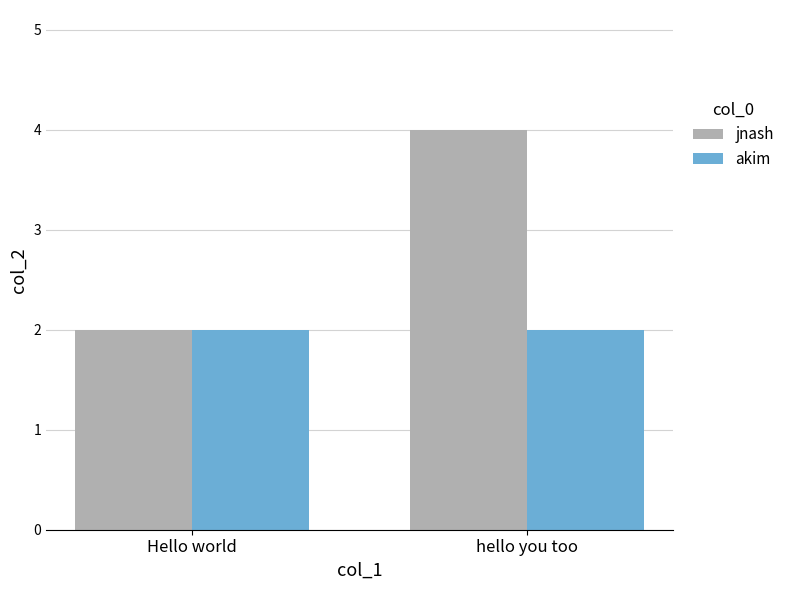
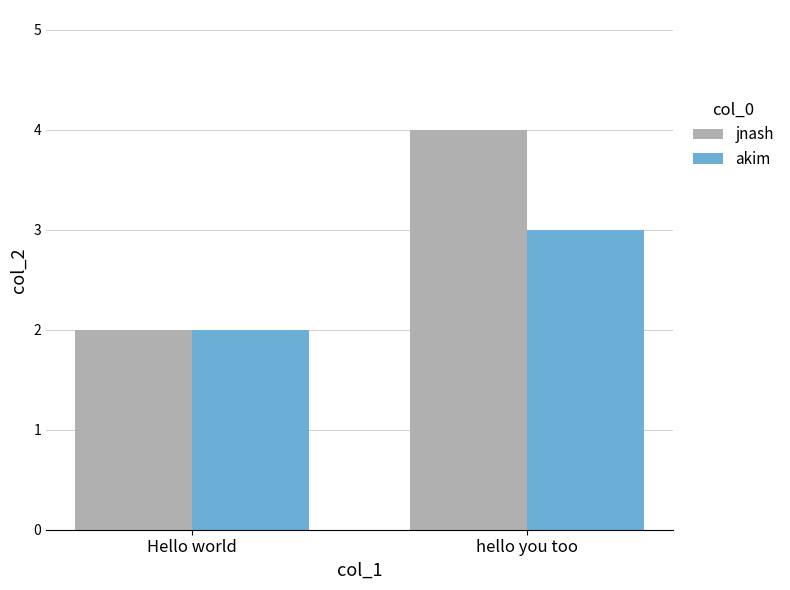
  {
    "jnash": {
      "Hello world": 2,
      "hello you too": 4
    },
    "akim": {
      "Hello world": 2,
-     "hello you too": 2
+     "hello you too": 3
    }
  }
